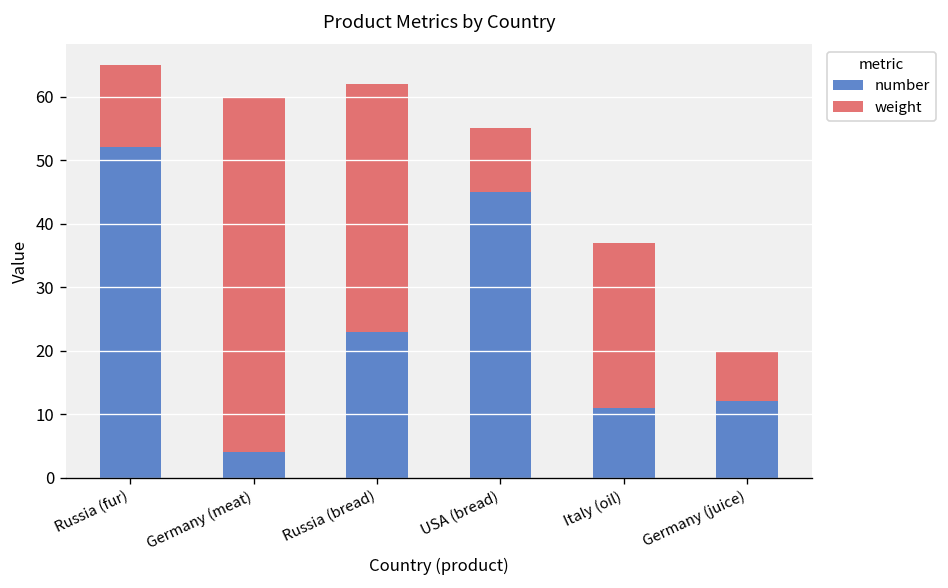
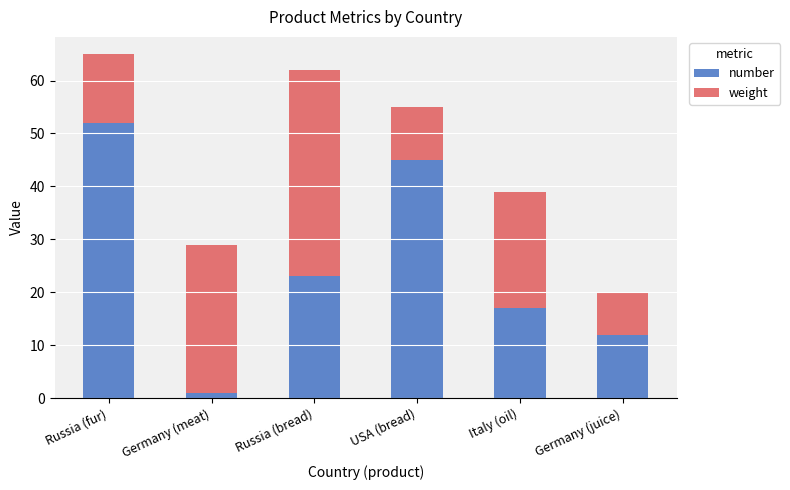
  {
    "number": {
      "Russia (fur)": 52,
-     "Germany (meat)": 4,
+     "Germany (meat)": 1,
      "Russia (bread)": 23,
      "USA (bread)": 45,
-     "Italy (oil)": 11,
+     "Italy (oil)": 17,
      "Germany (juice)": 12
    },
    "weight": {
      "Russia (fur)": 13,
-     "Germany (meat)": 56,
+     "Germany (meat)": 28,
      "Russia (bread)": 39,
      "USA (bread)": 10,
-     "Italy (oil)": 26,
+     "Italy (oil)": 22,
      "Germany (juice)": 8
    }
  }
